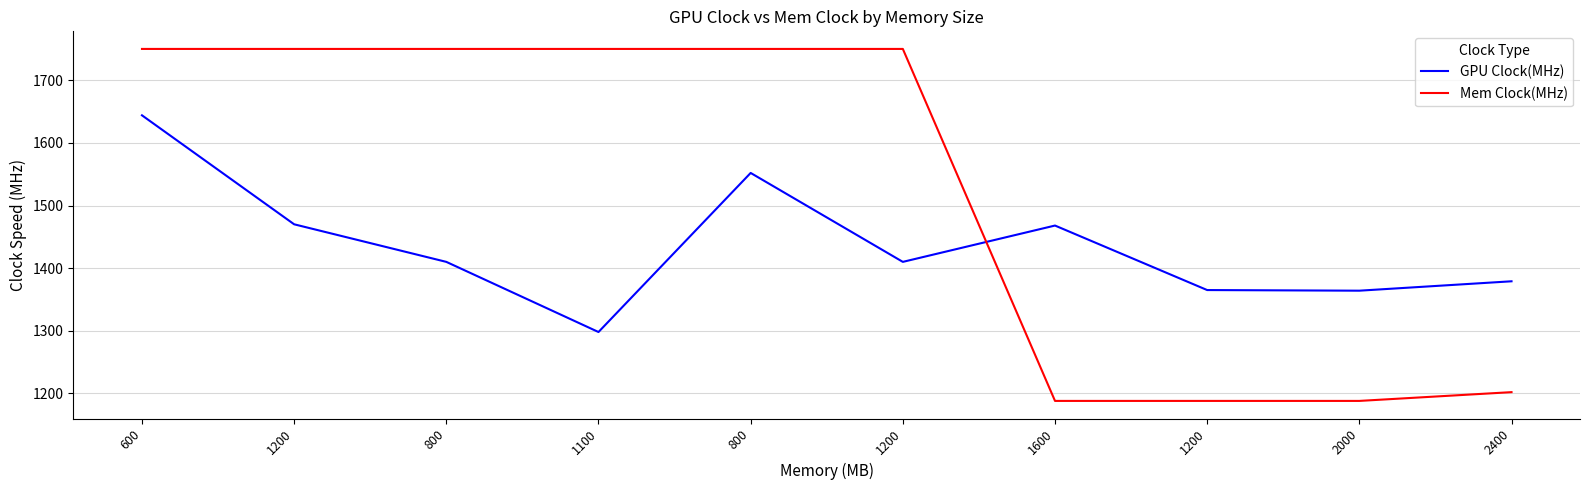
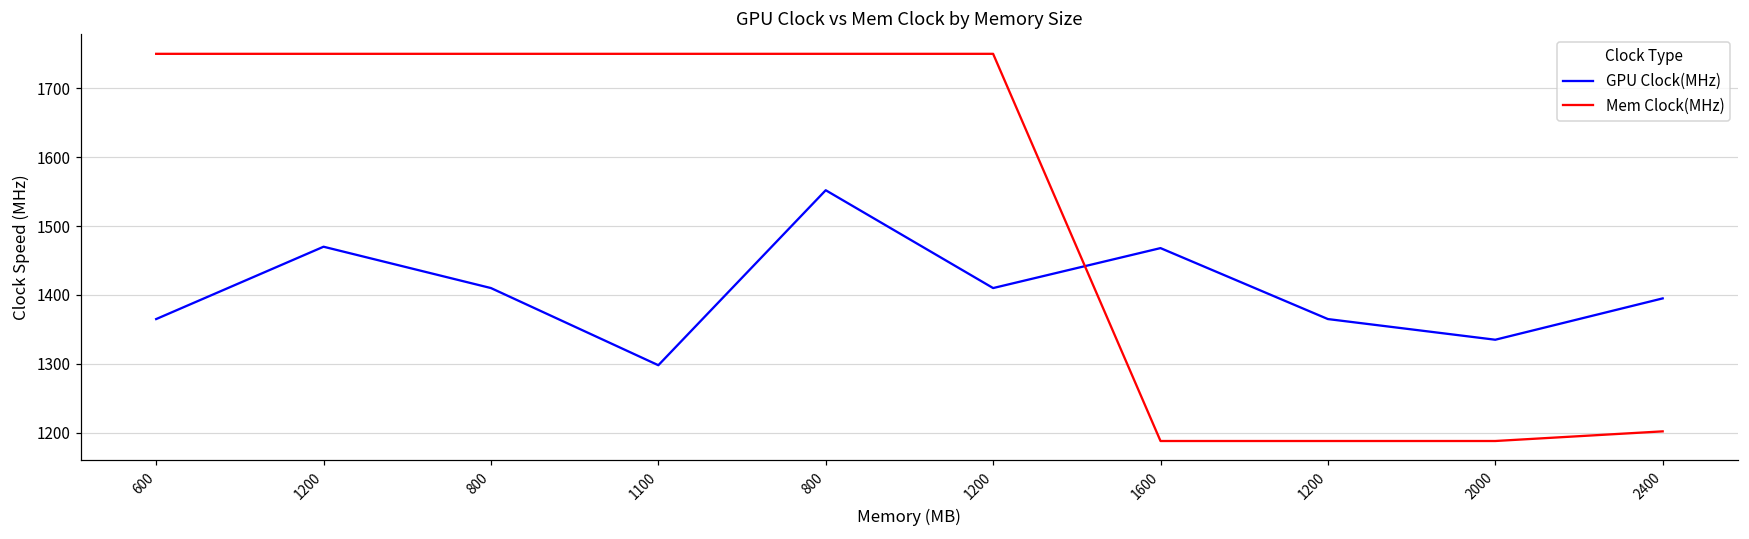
  {
    "GPU Clock(MHz)": {
-     "600": 1640,
+     "600": 1370,
      "1100": 1300,
      "1600": 1470,
-     "2000": 1360,
-     "2400": 1380
+     "2000": 1340,
+     "2400": 1400
    },
    "Mem Clock(MHz)": {
      "600": 1750,
      "1100": 1750,
      "1600": 1190,
      "2000": 1190,
      "2400": 1200
    }
  }
